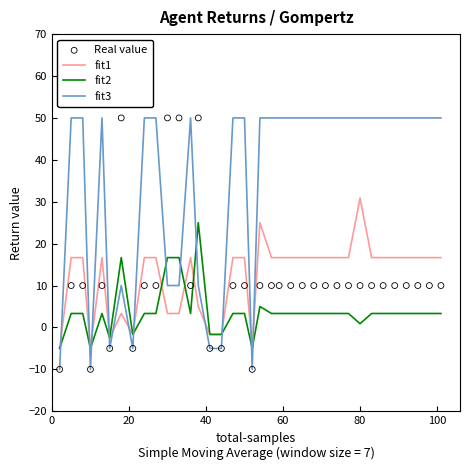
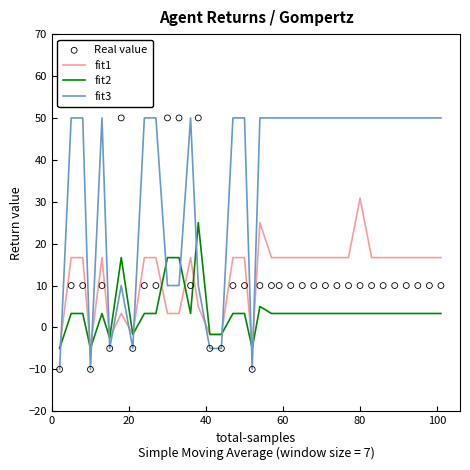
  {
    "fit1": {
      "80": 31
    },
    "fit2": {
-     "80": 1
+     "80": 3
    },
    "fit3": {
      "80": 50
    }
  }
